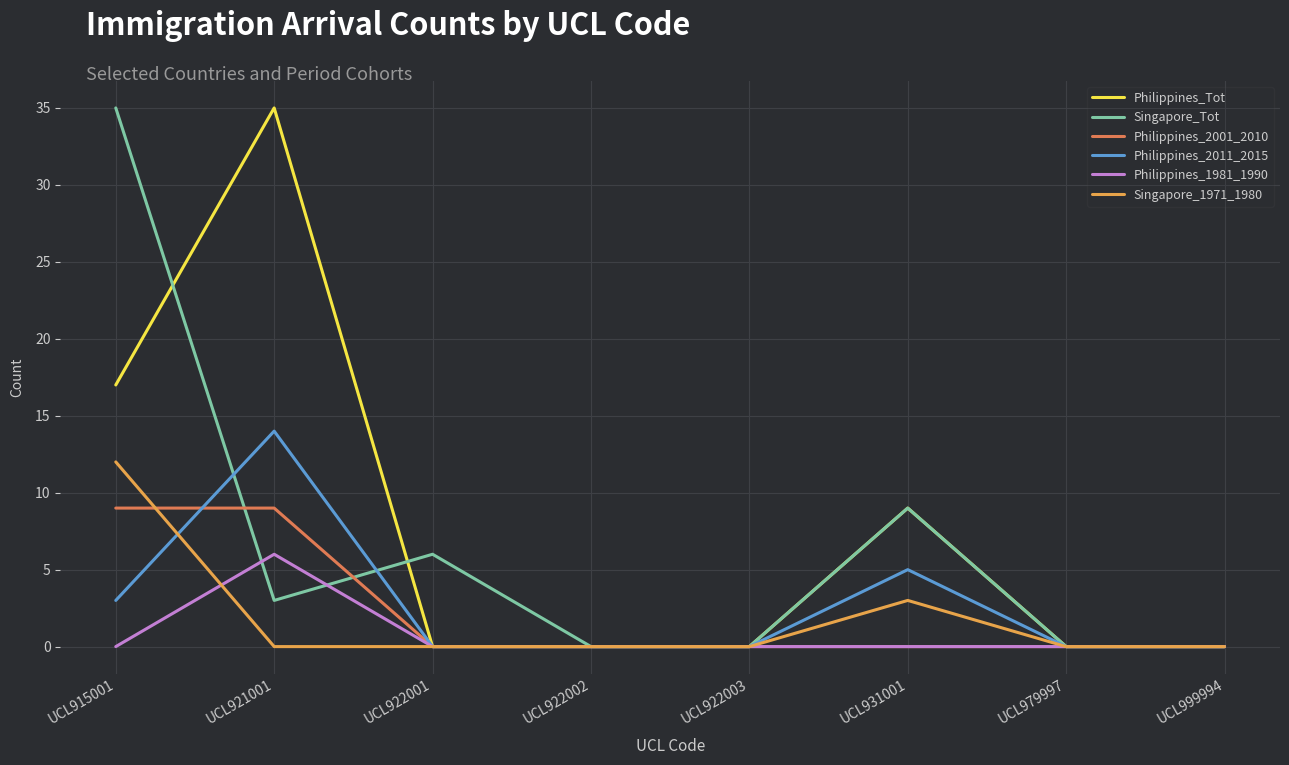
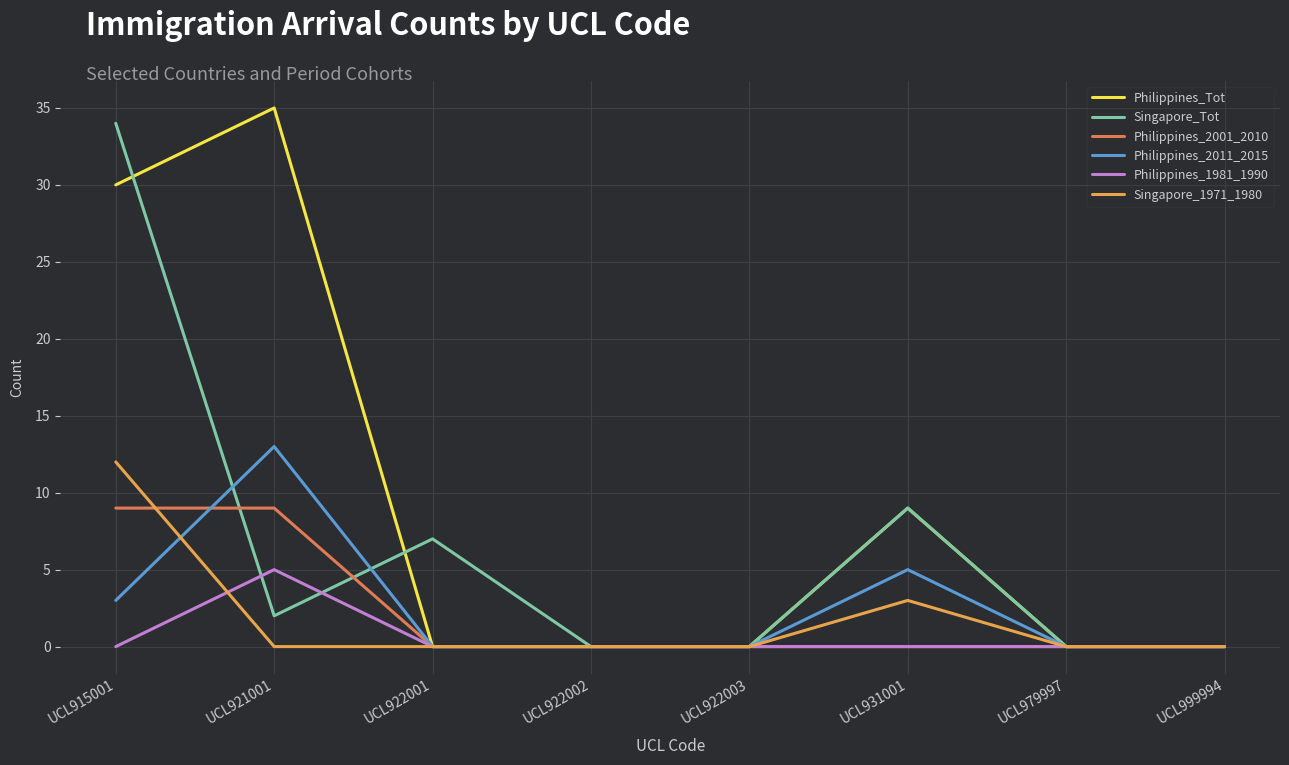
  {
    "Philippines_Tot": {
-     "UCL915001": 17,
+     "UCL915001": 30,
      "UCL921001": 35
    },
    "Singapore_Tot": {
-     "UCL915001": 35,
-     "UCL921001": 3,
-     "UCL922001": 6
+     "UCL915001": 34,
+     "UCL921001": 2,
+     "UCL922001": 7
    },
    "Philippines_2011_2015": {
      "UCL915001": 3,
-     "UCL921001": 14,
+     "UCL921001": 13,
      "UCL931001": 5
    },
    "Philippines_1981_1990": {
      "UCL915001": 0,
-     "UCL921001": 6
+     "UCL921001": 5
    }
  }
